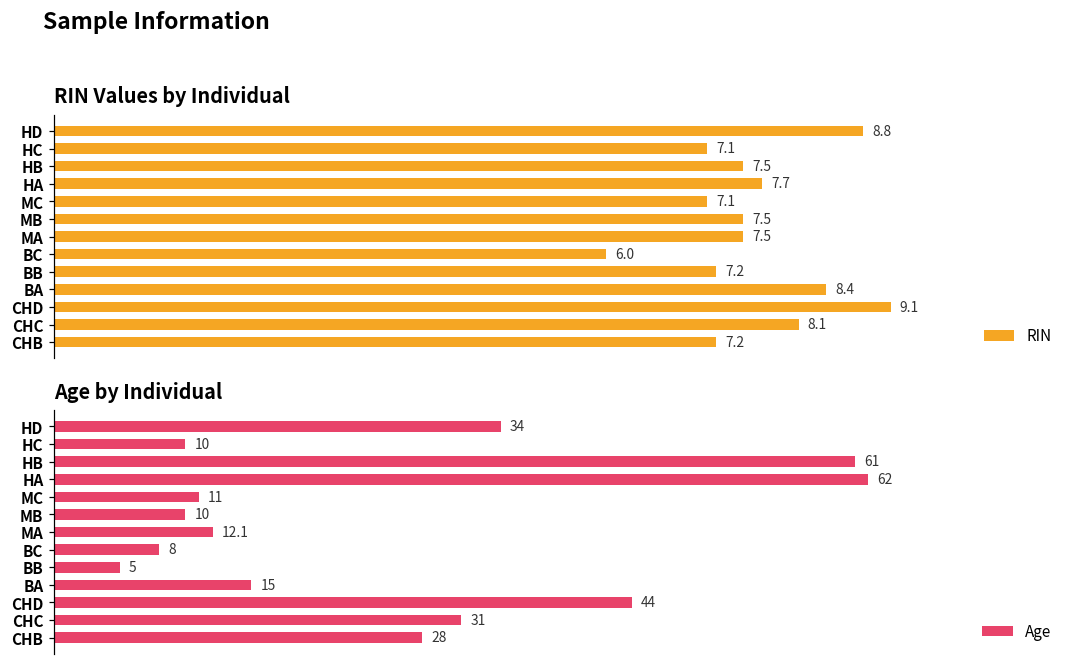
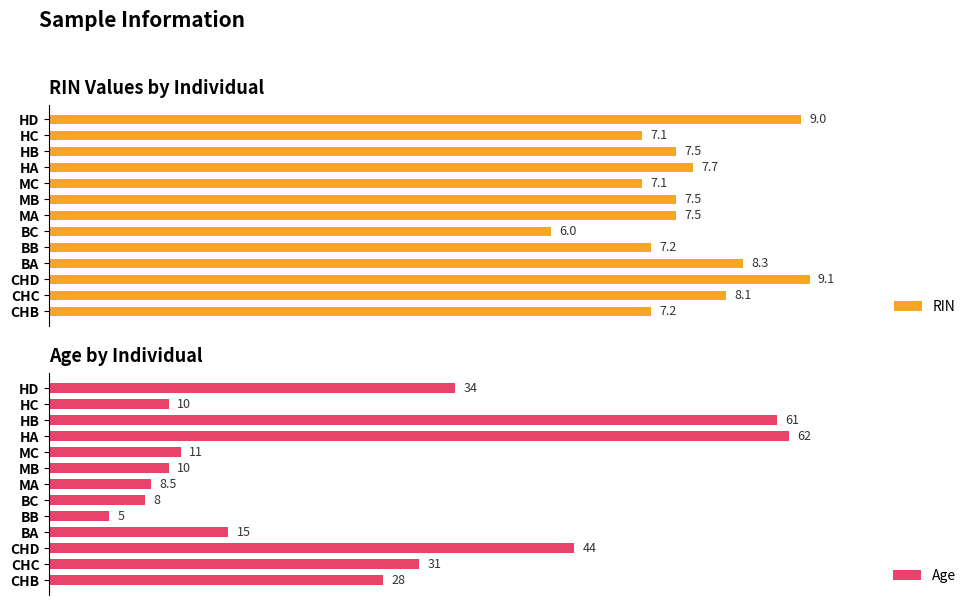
  {
    "RIN Values by Individual": {
-     "HD": 8.8,
-     "BA": 8.4
+     "HD": 9.0,
+     "BA": 8.3
    },
    "Age by Individual": {
-     "MA": 12.1
+     "MA": 8.5
    }
  }
